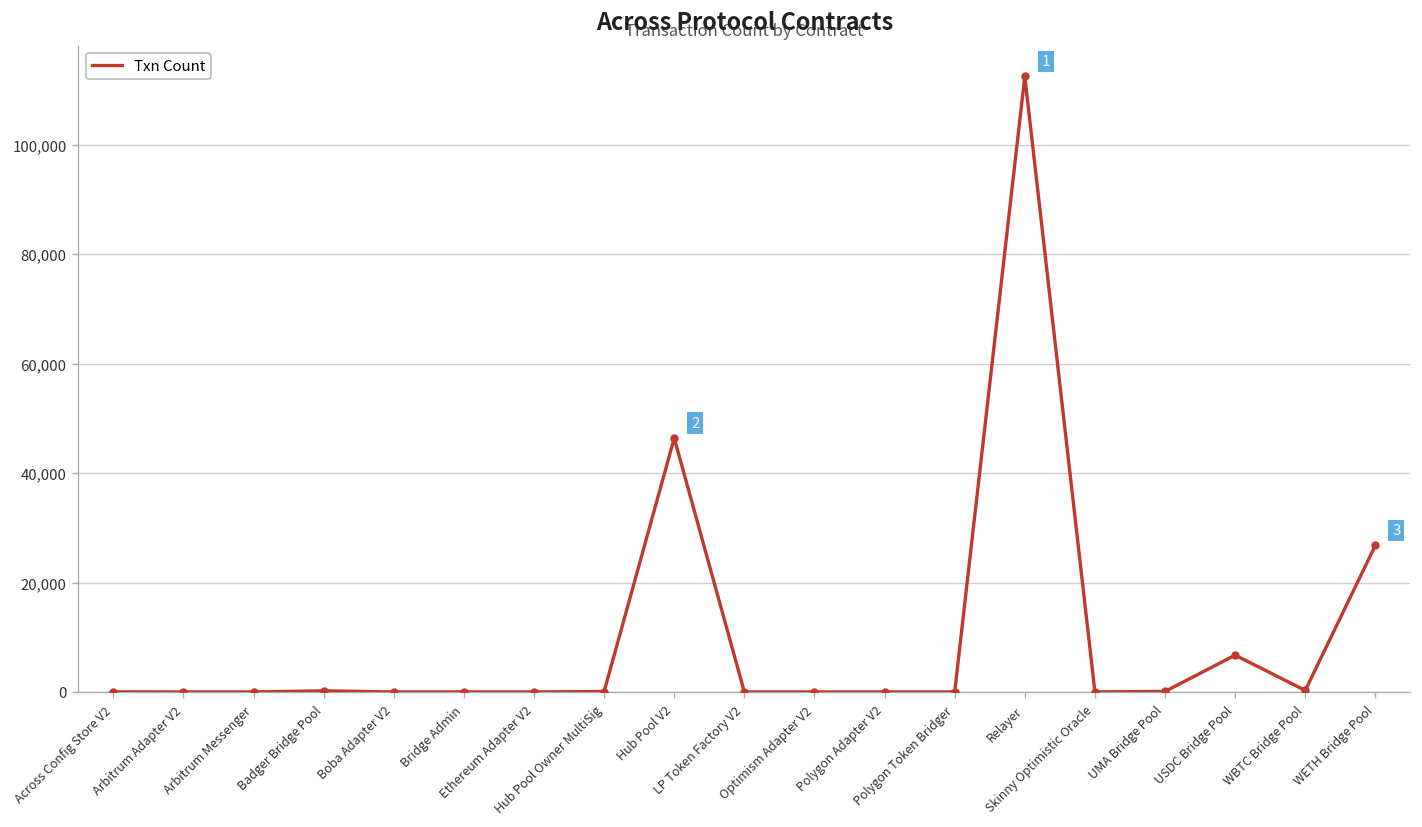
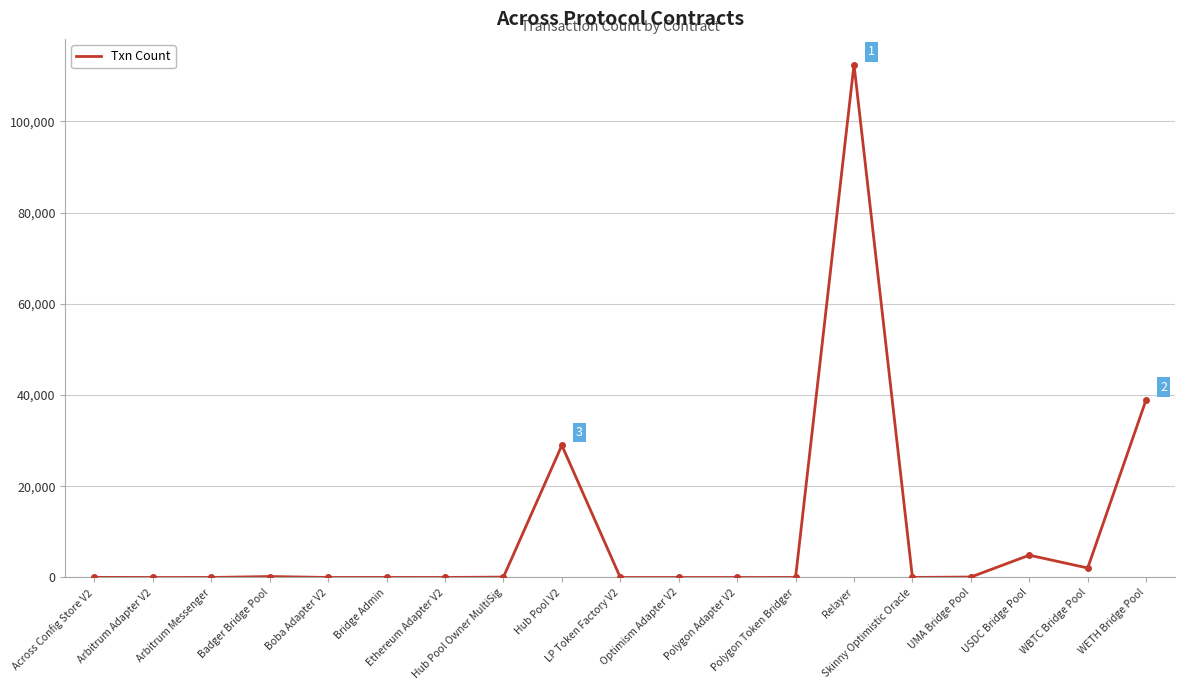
  {
    "Across Config Store V2": "0",
    "Arbitrum Adapter V2": "0",
    "Arbitrum Messenger": "0",
    "Badger Bridge Pool": "0",
    "Boba Adapter V2": "0",
    "Bridge Admin": "0",
    "Ethereum Adapter V2": "0",
    "Hub Pool Owner MultiSig": "0",
-   "Hub Pool V2": "46,000",
+   "Hub Pool V2": "29,000",
    "LP Token Factory V2": "0",
    "Optimism Adapter V2": "0",
    "Polygon Adapter V2": "0",
    "Polygon Token Bridger": "0",
    "Skinny Optimistic Oracle": "0",
    "UMA Bridge Pool": "0",
-   "USDC Bridge Pool": "7,000",
-   "WBTC Bridge Pool": "0",
-   "WETH Bridge Pool": "27,000"
+   "USDC Bridge Pool": "5,000",
+   "WBTC Bridge Pool": "2,000",
+   "WETH Bridge Pool": "39,000"
  }
